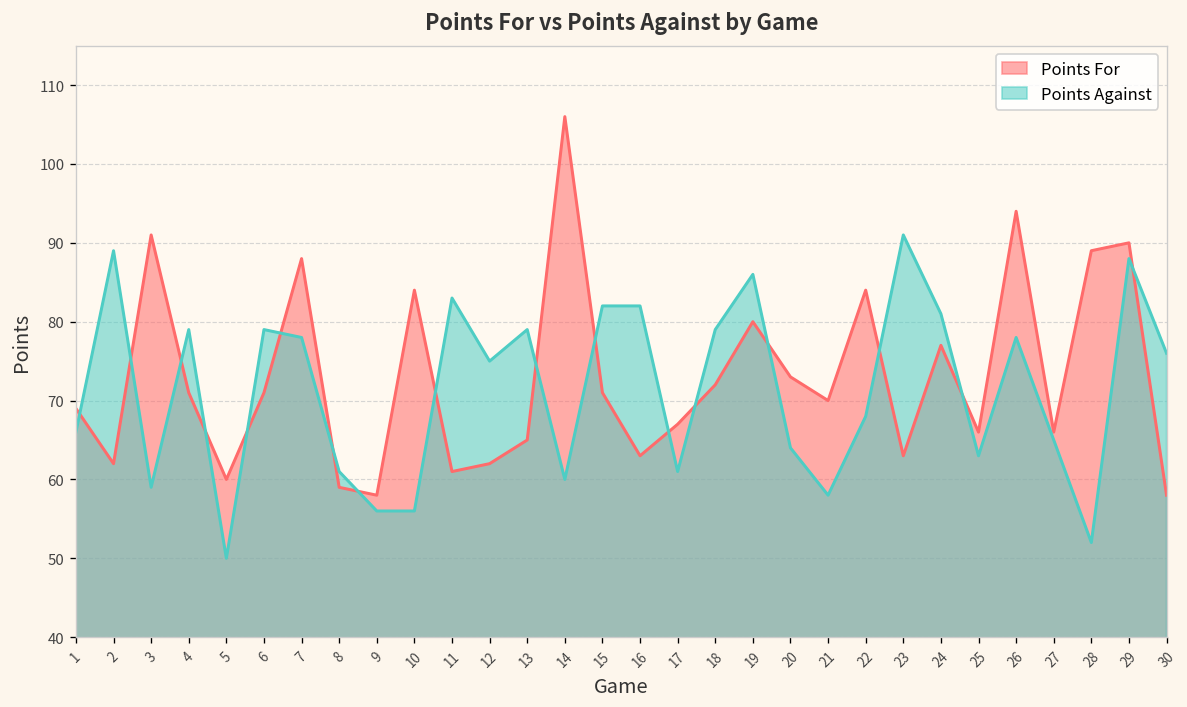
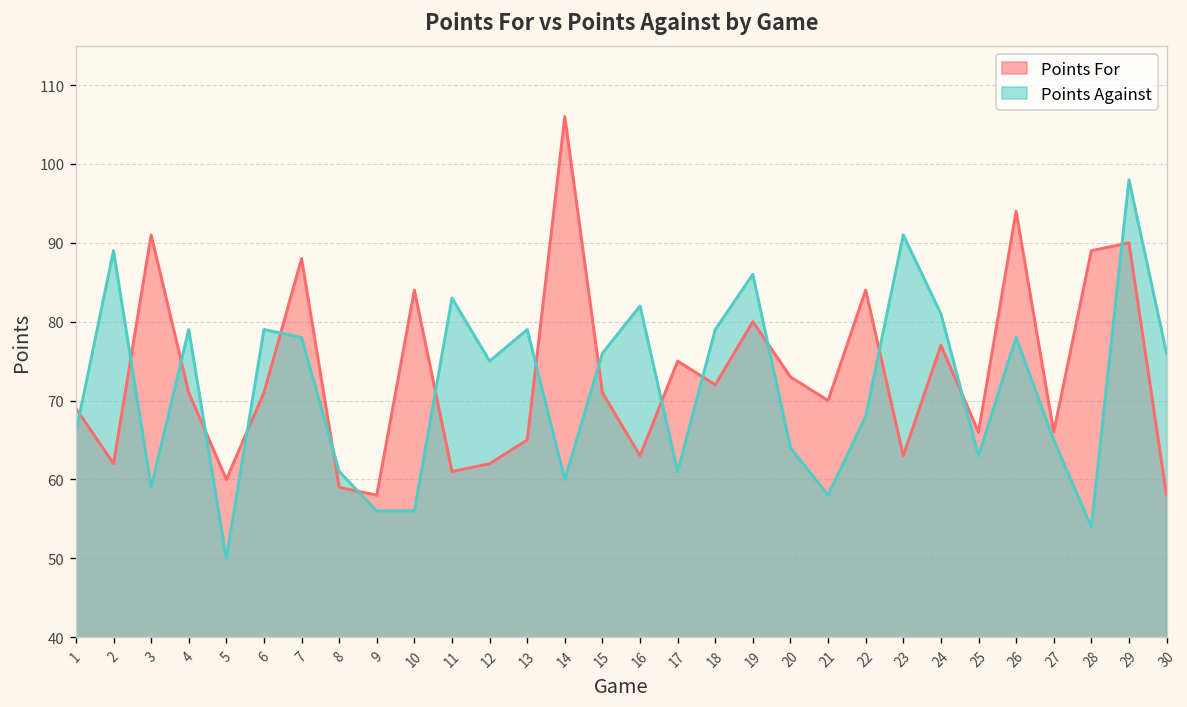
  {
    "Points For": {
      "1": 69,
      "2": 62,
      "3": 91,
      "4": 71,
      "5": 60,
      "6": 71,
      "7": 88,
      "8": 59,
      "9": 58,
      "10": 84,
      "11": 61,
      "12": 62,
      "13": 65,
      "14": 106,
      "15": 71,
      "16": 63,
-     "17": 67,
+     "17": 75,
      "18": 72,
      "19": 80,
      "20": 73,
      "21": 70,
      "22": 84,
      "23": 63,
      "24": 77,
      "25": 66,
      "26": 94,
      "27": 66,
      "28": 89,
      "29": 90,
      "30": 58
    },
    "Points Against": {
      "1": 66,
      "2": 89,
      "3": 59,
      "4": 79,
      "5": 50,
      "6": 79,
      "7": 78,
      "8": 61,
      "9": 56,
      "10": 56,
      "11": 83,
      "12": 75,
      "13": 79,
      "14": 60,
-     "15": 82,
+     "15": 76,
      "16": 82,
      "17": 61,
      "18": 79,
      "19": 86,
      "20": 64,
      "21": 58,
      "22": 68,
      "23": 91,
      "24": 81,
      "25": 63,
      "26": 78,
      "27": 65,
-     "28": 52,
-     "29": 88,
+     "28": 54,
+     "29": 98,
      "30": 76
    }
  }
